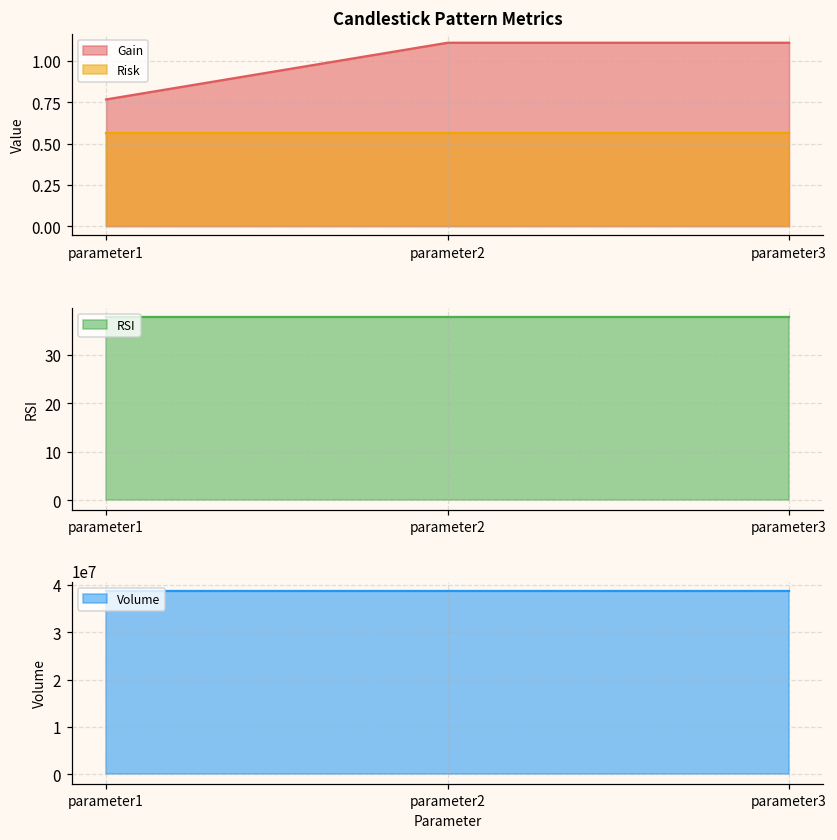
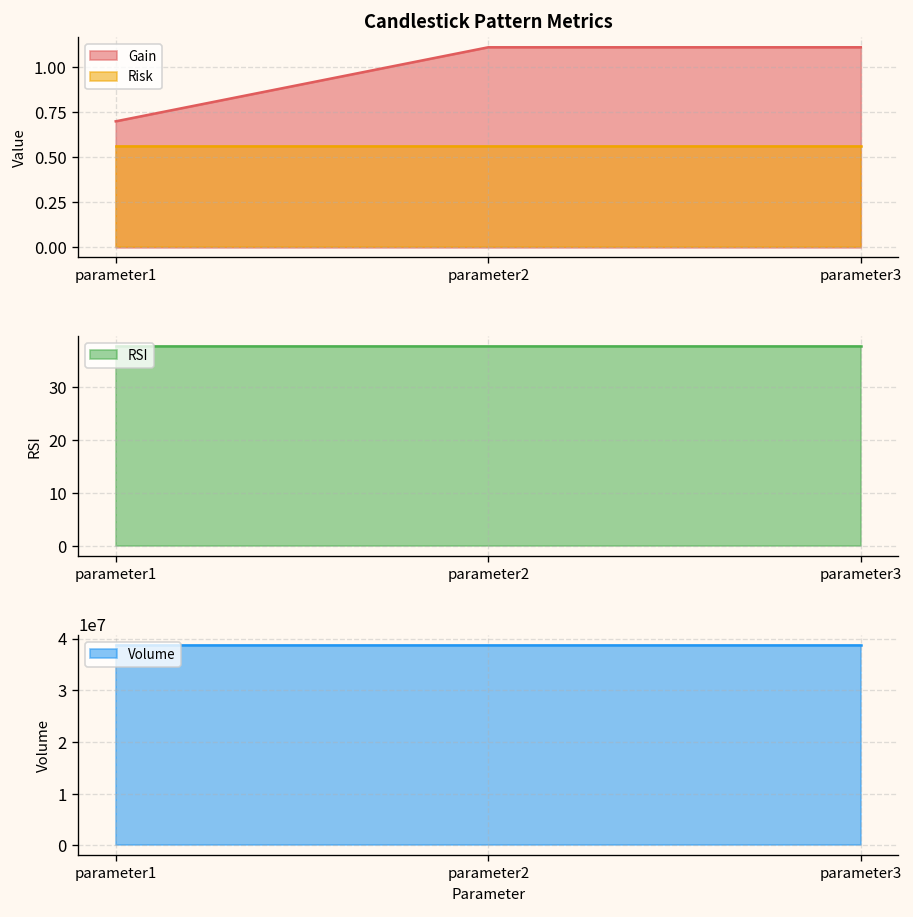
  {
    "Candlestick Pattern Metrics": {
      "Gain": {
-       "parameter1": 0.77,
+       "parameter1": 0.70,
        "parameter2": 1.11,
        "parameter3": 1.11
      },
      "Risk": {
        "parameter1": 0.56,
        "parameter2": 0.56,
        "parameter3": 0.56
      }
    }
  }
